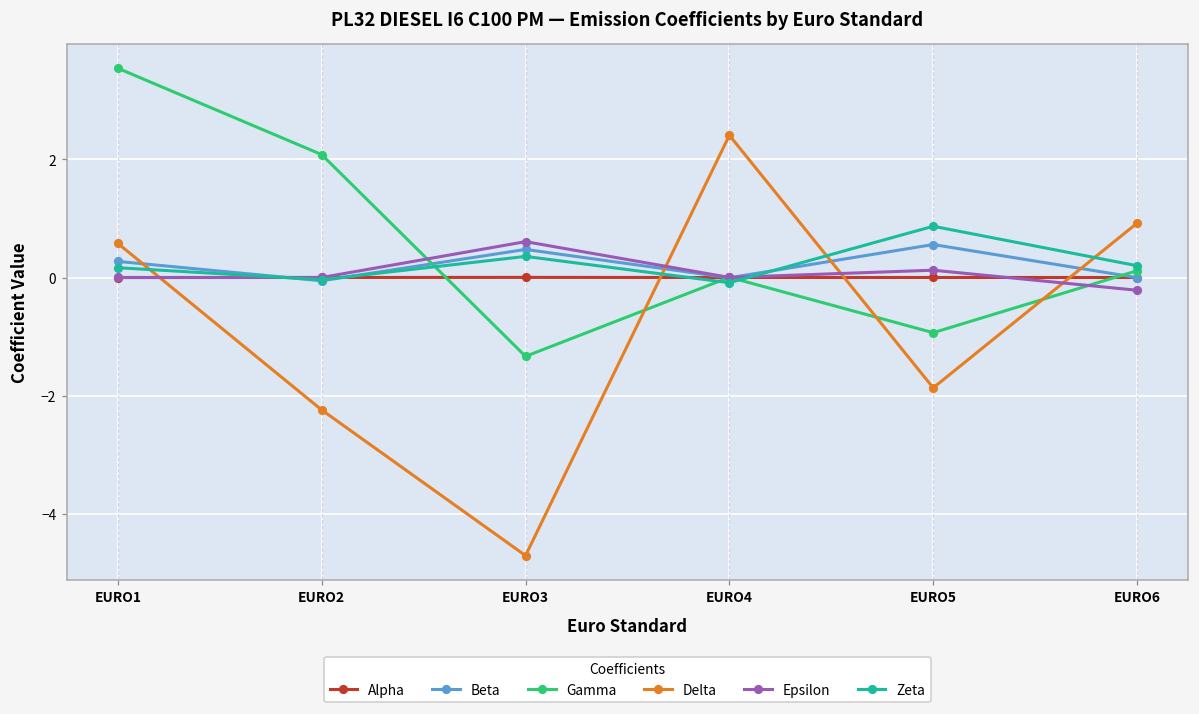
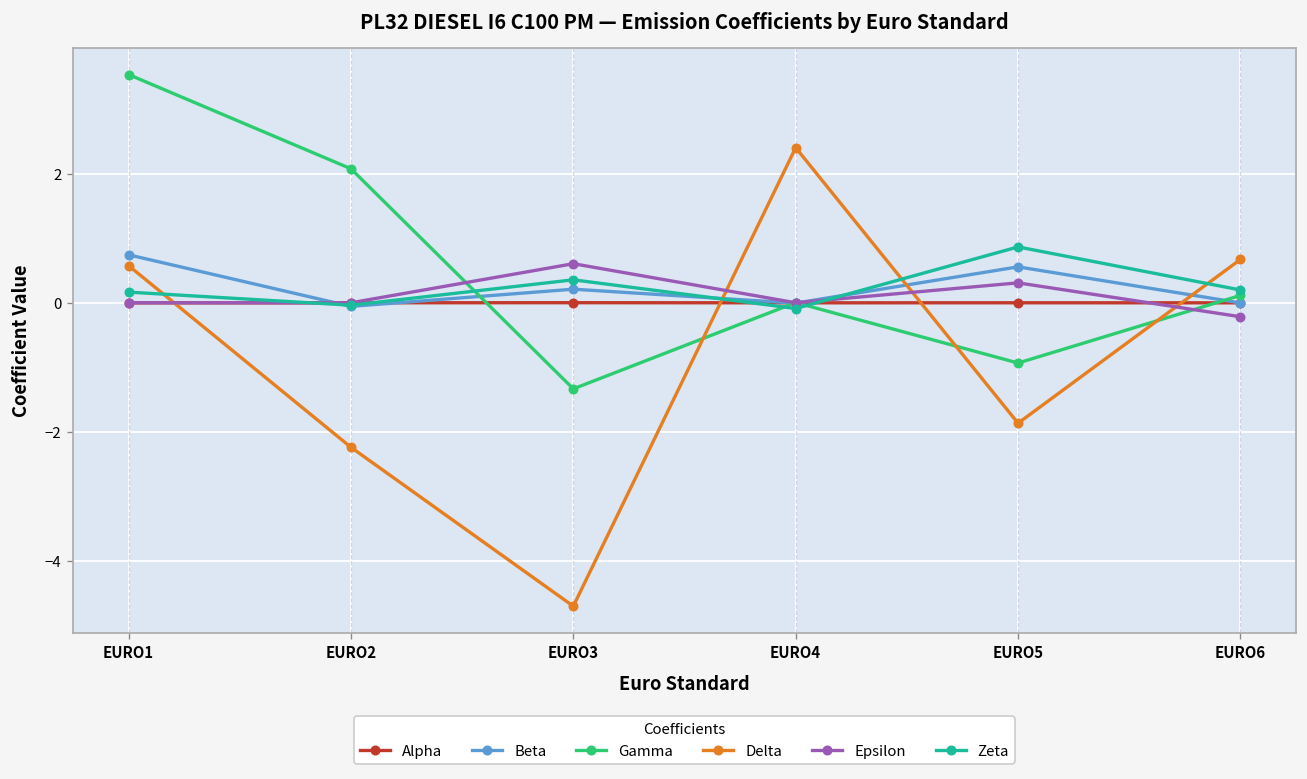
  {
    "Alpha": {
      "EURO3": 0.0,
      "EURO5": 0.0
    },
    "Beta": {
-     "EURO1": 0.3,
-     "EURO3": 0.5,
+     "EURO1": 0.7,
+     "EURO3": 0.2,
      "EURO5": 0.6
    },
    "Delta": {
      "EURO1": 0.6,
      "EURO2": -2.2,
      "EURO3": -4.7,
      "EURO4": 2.4,
      "EURO5": -1.9,
-     "EURO6": 0.9
+     "EURO6": 0.7
    },
    "Epsilon": {
      "EURO3": 0.6,
-     "EURO5": 0.1,
+     "EURO5": 0.3,
      "EURO6": -0.2
    }
  }
